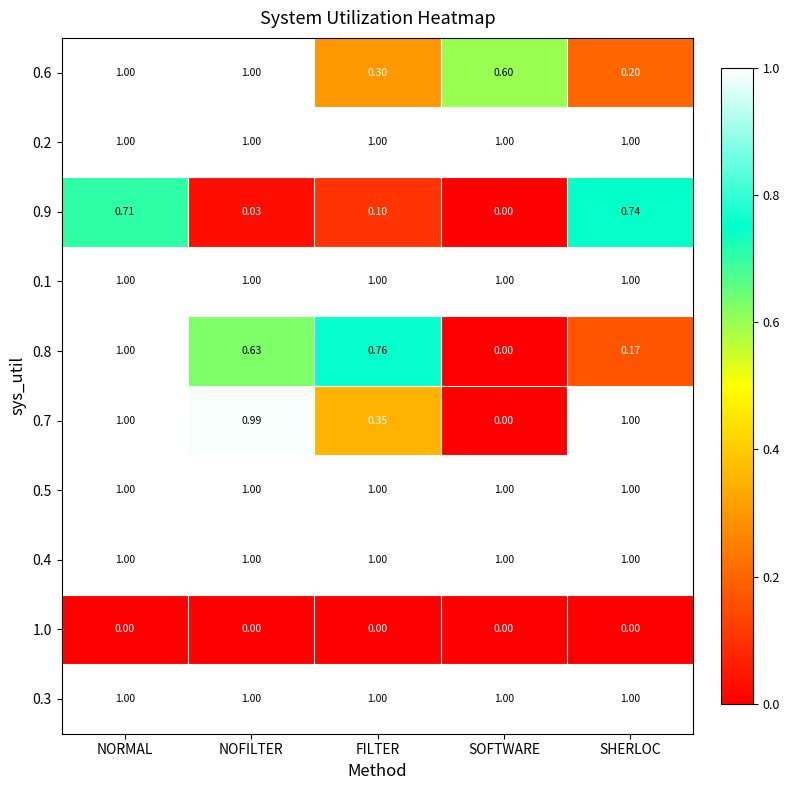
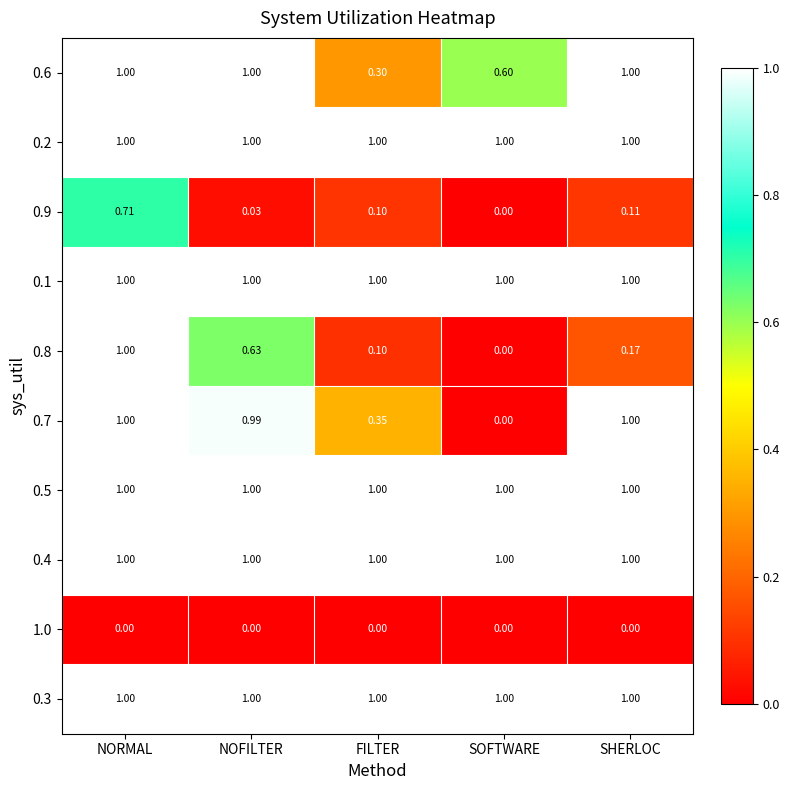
  {
    "0.6": {
      "NORMAL": 1.00,
      "NOFILTER": 1.00,
      "FILTER": 0.30,
      "SOFTWARE": 0.60,
-     "SHERLOC": 0.20
+     "SHERLOC": 1.00
    },
    "0.2": {
      "NORMAL": 1.00,
      "NOFILTER": 1.00,
      "FILTER": 1.00,
      "SOFTWARE": 1.00,
      "SHERLOC": 1.00
    },
    "0.9": {
      "NORMAL": 0.71,
      "NOFILTER": 0.03,
      "FILTER": 0.10,
      "SOFTWARE": 0.00,
-     "SHERLOC": 0.74
+     "SHERLOC": 0.11
    },
    "0.1": {
      "NORMAL": 1.00,
      "NOFILTER": 1.00,
      "FILTER": 1.00,
      "SOFTWARE": 1.00,
      "SHERLOC": 1.00
    },
    "0.8": {
      "NORMAL": 1.00,
      "NOFILTER": 0.63,
-     "FILTER": 0.76,
+     "FILTER": 0.10,
      "SOFTWARE": 0.00,
      "SHERLOC": 0.17
    },
    "0.7": {
      "NORMAL": 1.00,
      "NOFILTER": 0.99,
      "FILTER": 0.35,
      "SOFTWARE": 0.00,
      "SHERLOC": 1.00
    },
    "0.5": {
      "NORMAL": 1.00,
      "NOFILTER": 1.00,
      "FILTER": 1.00,
      "SOFTWARE": 1.00,
      "SHERLOC": 1.00
    },
    "0.4": {
      "NORMAL": 1.00,
      "NOFILTER": 1.00,
      "FILTER": 1.00,
      "SOFTWARE": 1.00,
      "SHERLOC": 1.00
    },
    "1.0": {
      "NORMAL": 0.00,
      "NOFILTER": 0.00,
      "FILTER": 0.00,
      "SOFTWARE": 0.00,
      "SHERLOC": 0.00
    },
    "0.3": {
      "NORMAL": 1.00,
      "NOFILTER": 1.00,
      "FILTER": 1.00,
      "SOFTWARE": 1.00,
      "SHERLOC": 1.00
    }
  }
